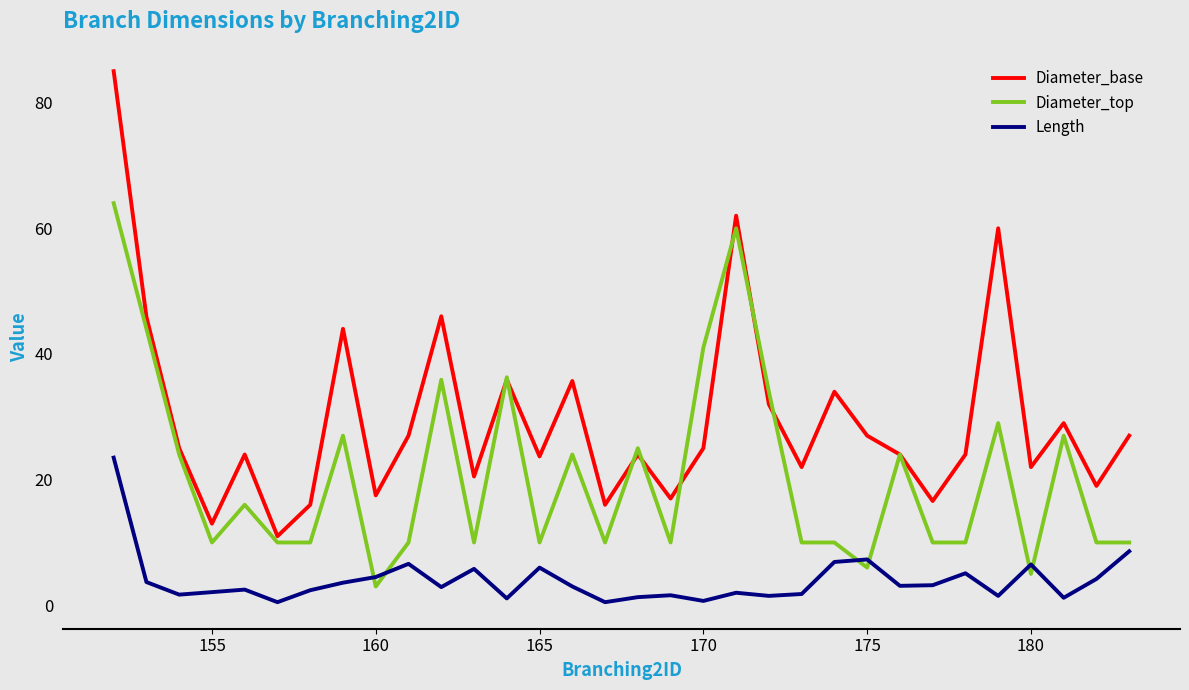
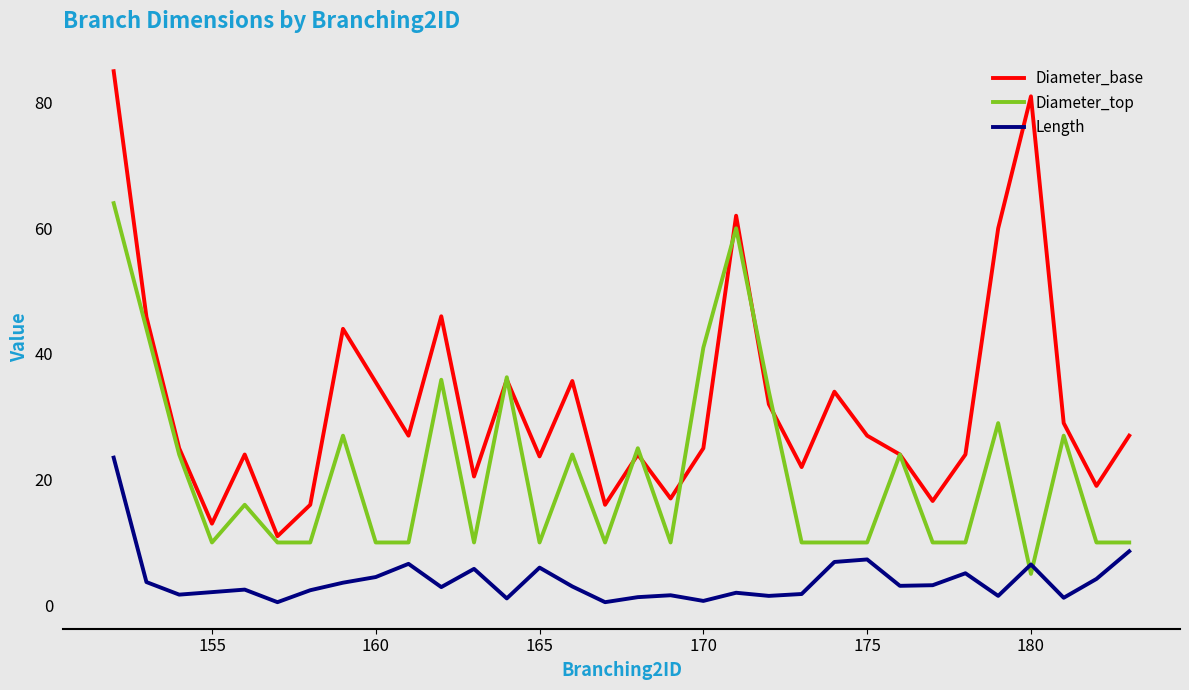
  {
    "Diameter_base": {
      "155": 13,
-     "160": 18,
+     "160": 36,
      "165": 24,
      "170": 25,
      "175": 27,
-     "180": 22
+     "180": 81
    },
    "Diameter_top": {
      "155": 10,
-     "160": 3,
+     "160": 10,
      "165": 10,
      "170": 41,
-     "175": 6,
+     "175": 10,
      "180": 5
    },
    "Length": {
      "155": 2,
      "160": 5,
      "165": 6,
      "170": 1,
      "175": 7,
      "180": 7
    }
  }
